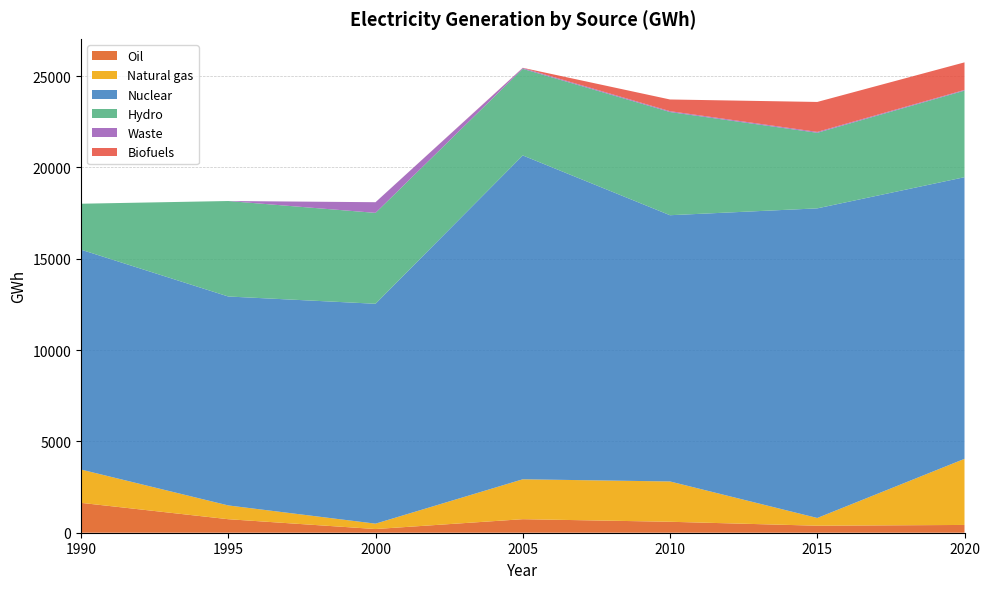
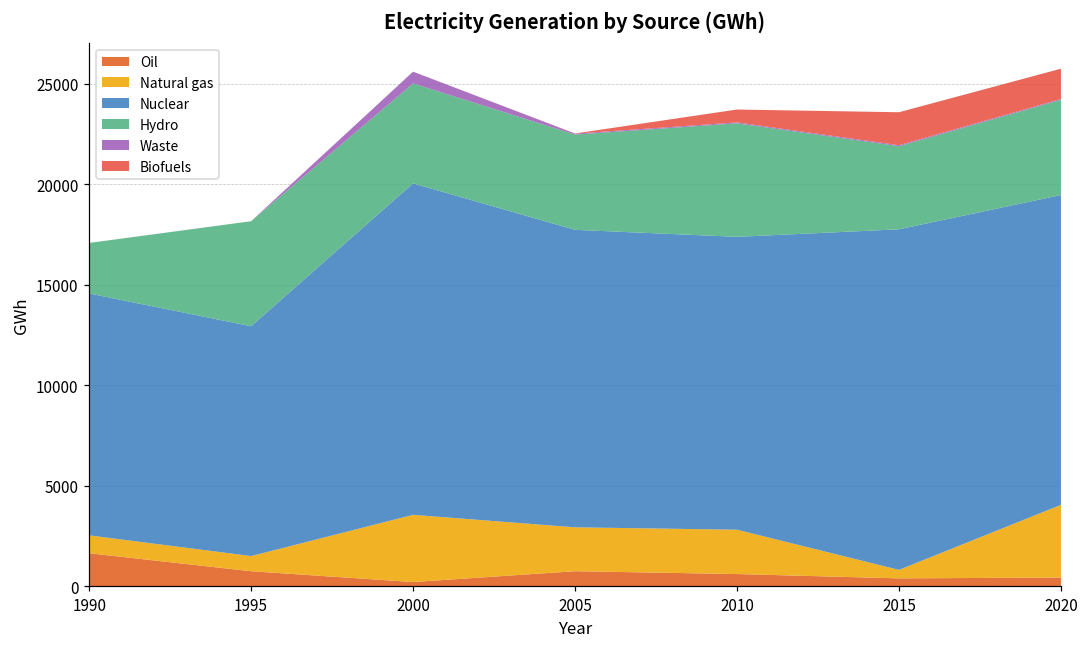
  {
    "Natural gas": {
-     "1990": 1800,
+     "1990": 900,
      "1995": 800,
-     "2000": 300,
+     "2000": 3300,
      "2005": 2200,
      "2010": 2200,
      "2015": 400,
      "2020": 3600
    },
    "Nuclear": {
      "1990": 12000,
      "1995": 11400,
-     "2000": 12000,
-     "2005": 17700,
+     "2000": 16500,
+     "2005": 14800,
      "2010": 14600,
      "2015": 16900,
      "2020": 15400
    },
    "Hydro": {
      "2000": 5000
    }
  }
